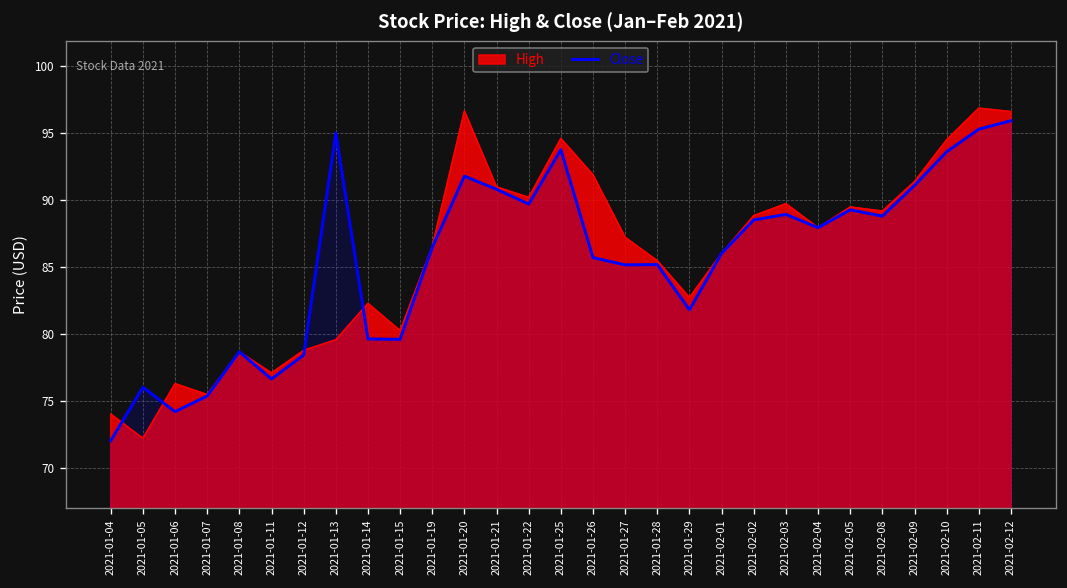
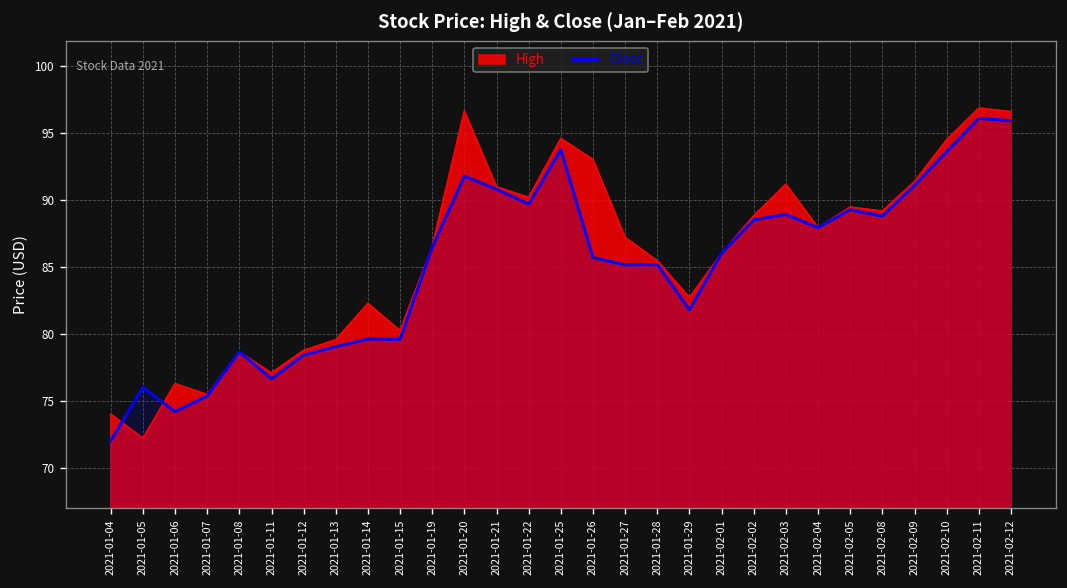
  {
    "High": {
      "2021-01-04": 74.1,
      "2021-01-05": 72.3,
      "2021-01-06": 76.3,
      "2021-01-11": 77.1,
      "2021-01-12": 78.8,
      "2021-01-13": 79.6,
      "2021-01-14": 82.3,
      "2021-01-15": 80.3,
      "2021-01-20": 96.6,
      "2021-01-22": 90.2,
      "2021-01-25": 94.6,
-     "2021-01-26": 91.9,
+     "2021-01-26": 93.0,
      "2021-01-27": 87.2,
      "2021-01-28": 85.5,
      "2021-01-29": 82.7,
      "2021-02-02": 88.8,
-     "2021-02-03": 89.7,
+     "2021-02-03": 91.2,
      "2021-02-08": 89.2,
      "2021-02-09": 91.4,
      "2021-02-10": 94.5,
      "2021-02-11": 96.9,
      "2021-02-12": 96.6
    },
    "Close": {
      "2021-01-04": 72.1,
      "2021-01-05": 76.1,
      "2021-01-06": 74.2,
      "2021-01-11": 76.7,
      "2021-01-12": 78.5,
-     "2021-01-13": 95.0,
+     "2021-01-13": 79.1,
      "2021-01-14": 79.7,
      "2021-01-15": 79.6,
      "2021-01-20": 91.8,
      "2021-01-22": 89.7,
      "2021-01-25": 93.8,
      "2021-01-26": 85.7,
      "2021-01-27": 85.2,
      "2021-01-28": 85.2,
      "2021-01-29": 81.8,
      "2021-02-02": 88.5,
      "2021-02-03": 88.9,
      "2021-02-08": 88.8,
      "2021-02-09": 91.1,
      "2021-02-10": 93.6,
-     "2021-02-11": 95.3,
+     "2021-02-11": 96.1,
      "2021-02-12": 95.9
    }
  }
